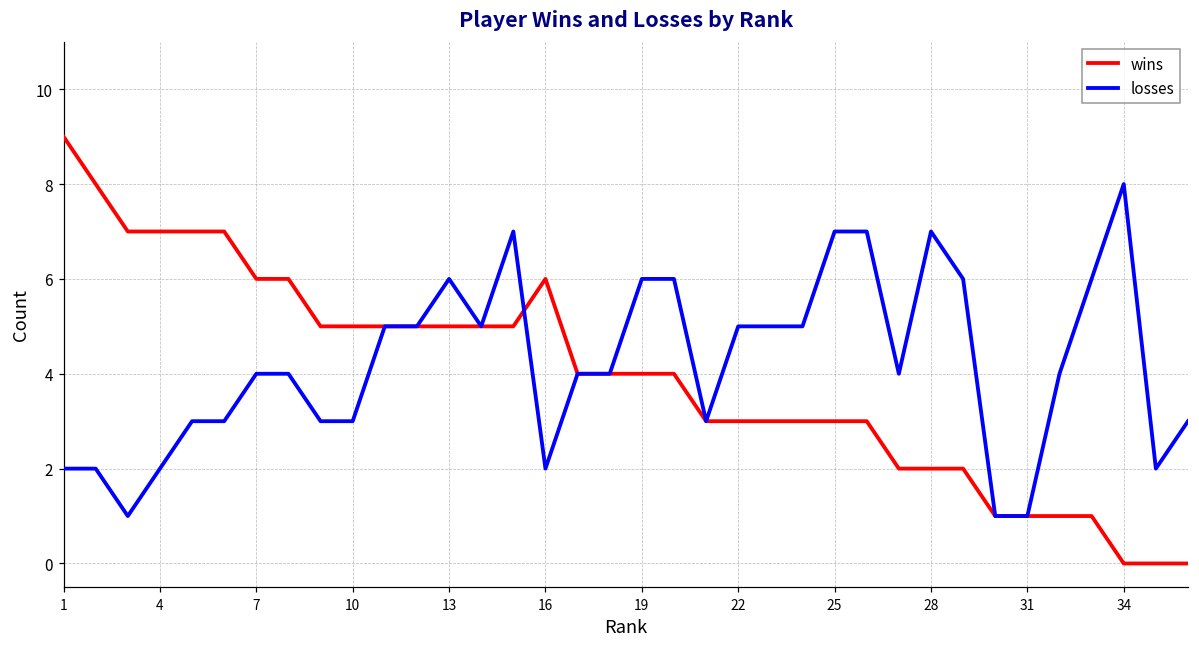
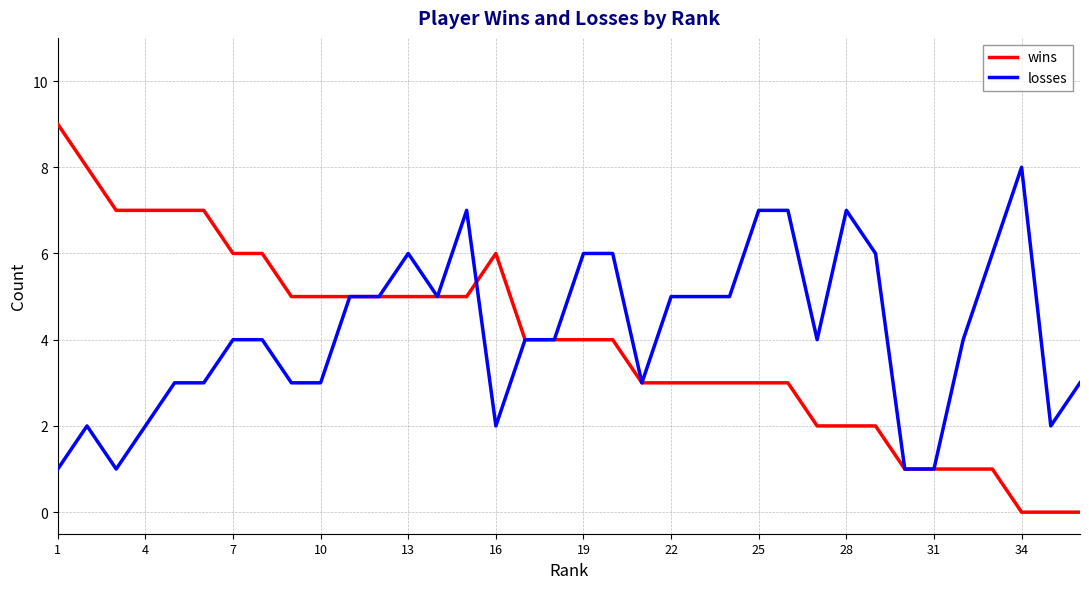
  {
    "wins": {
      "1": 9,
      "4": 7,
      "7": 6,
      "10": 5,
      "13": 5,
      "16": 6,
      "19": 4,
      "22": 3,
      "25": 3,
      "28": 2,
      "34": 0
    },
    "losses": {
-     "1": 2,
+     "1": 1,
      "4": 2,
      "7": 4,
      "10": 3,
      "13": 6,
      "16": 2,
      "19": 6,
      "22": 5,
      "25": 7,
      "28": 7,
      "34": 8
    }
  }
